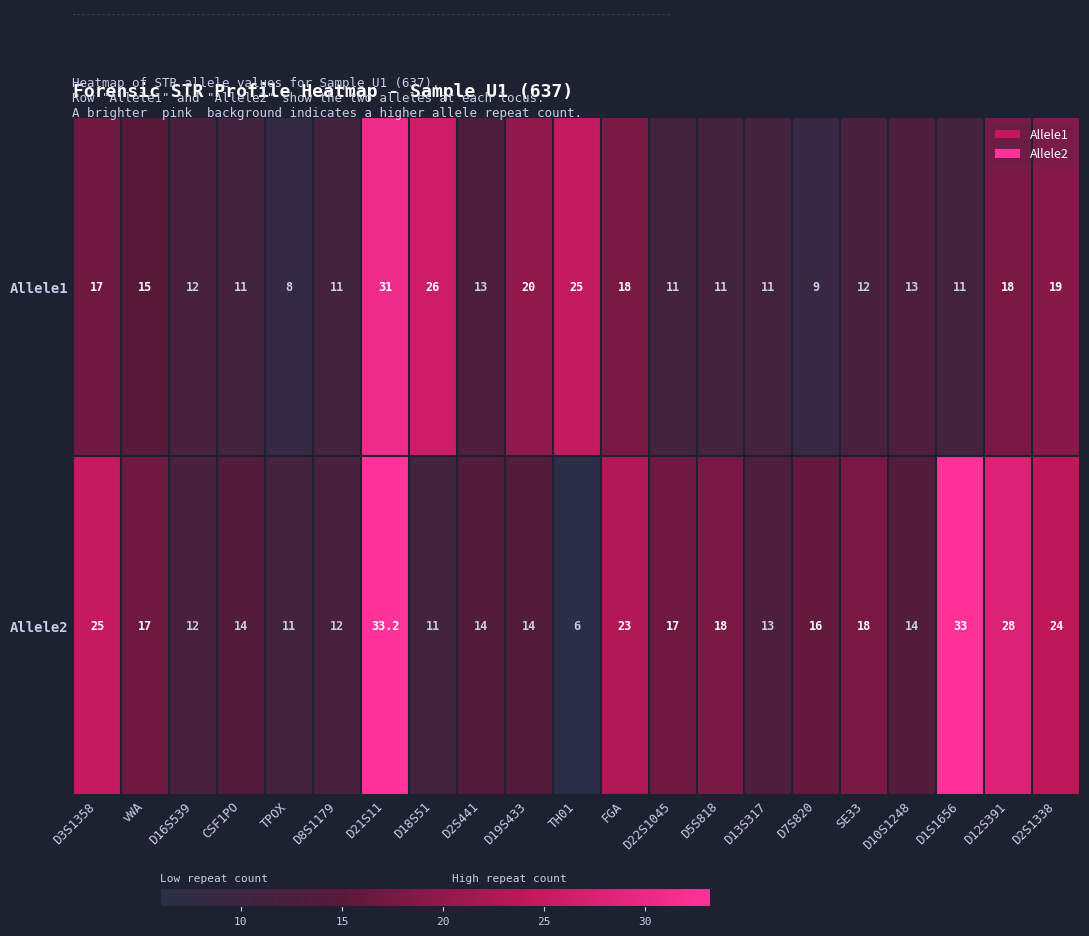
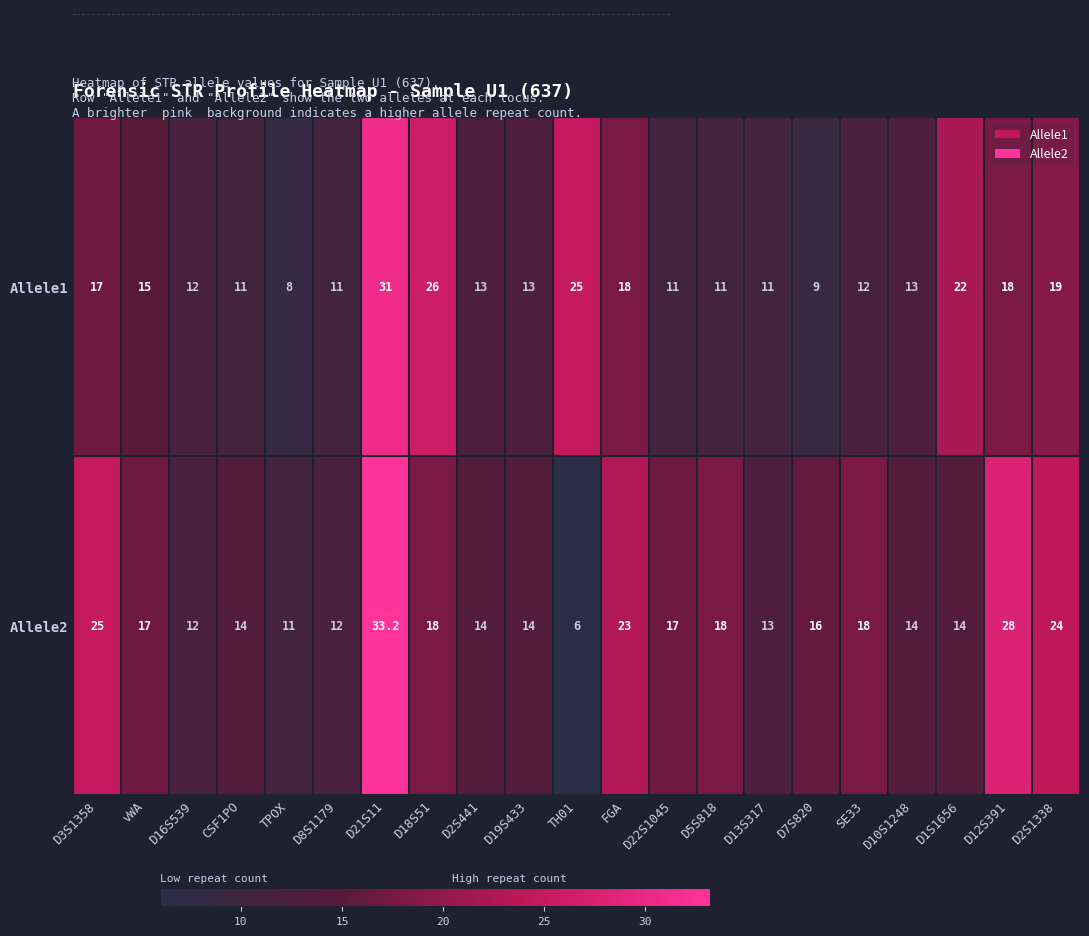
  {
    "Allele1": {
      "D3S1358": 17,
      "vWA": 15,
      "D16S539": 12,
      "CSF1PO": 11,
      "TPOX": 8,
      "D8S1179": 11,
      "D21S11": 31,
      "D18S51": 26,
      "D2S441": 13,
-     "D19S433": 20,
+     "D19S433": 13,
      "TH01": 25,
      "FGA": 18,
      "D22S1045": 11,
      "D5S818": 11,
      "D13S317": 11,
      "D7S820": 9,
      "SE33": 12,
      "D10S1248": 13,
-     "D1S1656": 11,
+     "D1S1656": 22,
      "D12S391": 18,
      "D2S1338": 19
    },
    "Allele2": {
      "D3S1358": 25,
      "vWA": 17,
      "D16S539": 12,
      "CSF1PO": 14,
      "TPOX": 11,
      "D8S1179": 12,
      "D21S11": 33.2,
-     "D18S51": 11,
+     "D18S51": 18,
      "D2S441": 14,
      "D19S433": 14,
      "TH01": 6,
      "FGA": 23,
      "D22S1045": 17,
      "D5S818": 18,
      "D13S317": 13,
      "D7S820": 16,
      "SE33": 18,
      "D10S1248": 14,
-     "D1S1656": 33,
+     "D1S1656": 14,
      "D12S391": 28,
      "D2S1338": 24
    }
  }
